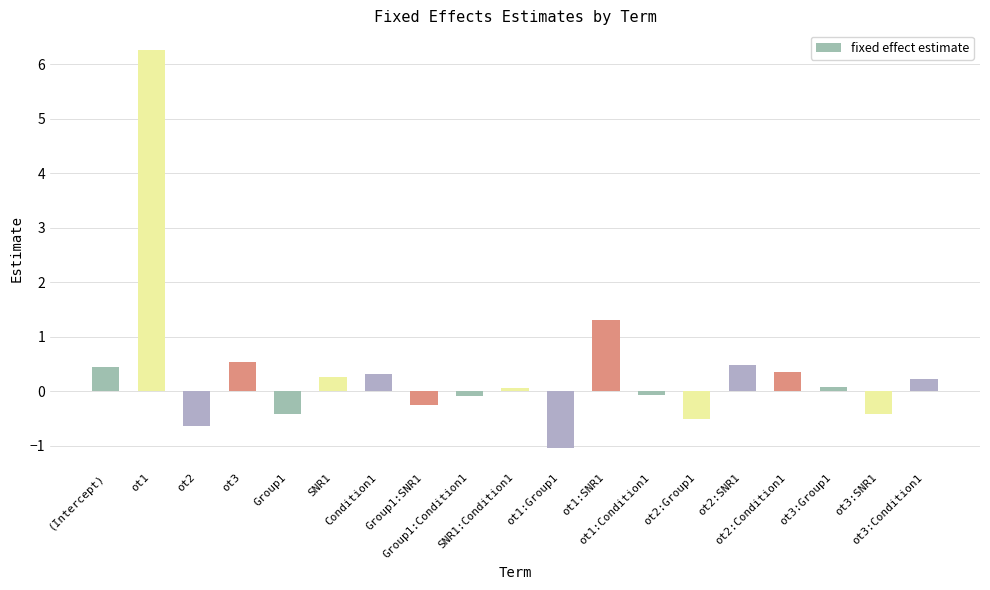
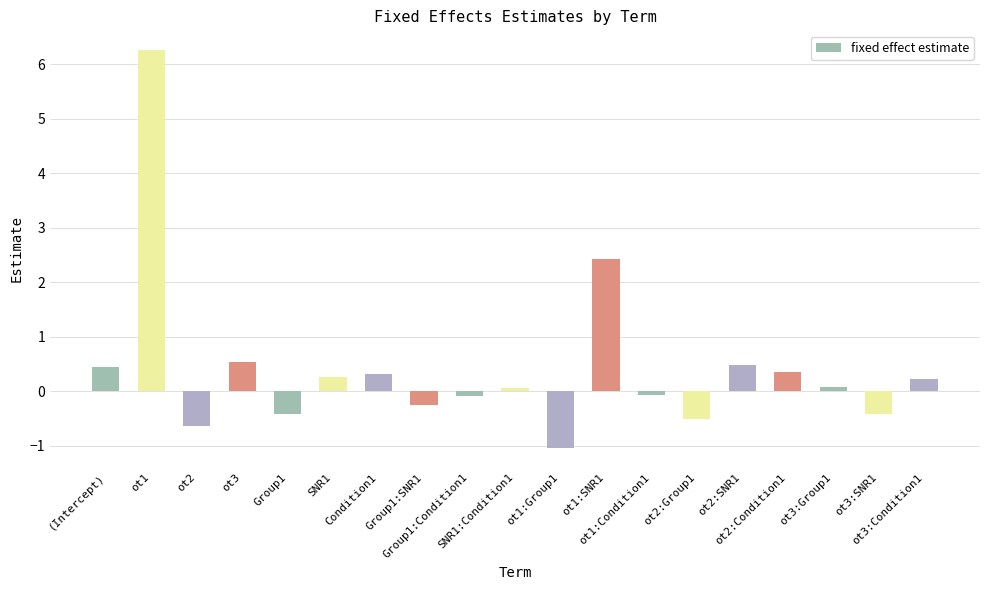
  {
    "(Intercept)": 0.5,
    "ot1": 6.3,
    "ot2": -0.6,
    "ot3": 0.5,
    "Group1": -0.4,
    "SNR1": 0.3,
    "Condition1": 0.3,
    "Group1:SNR1": -0.2,
    "Group1:Condition1": -0.1,
    "SNR1:Condition1": 0.1,
    "ot1:Group1": -1.0,
-   "ot1:SNR1": 1.3,
+   "ot1:SNR1": 2.4,
    "ot1:Condition1": -0.1,
    "ot2:Group1": -0.5,
    "ot2:SNR1": 0.5,
    "ot2:Condition1": 0.4,
    "ot3:Group1": 0.1,
    "ot3:SNR1": -0.4,
    "ot3:Condition1": 0.2
  }
